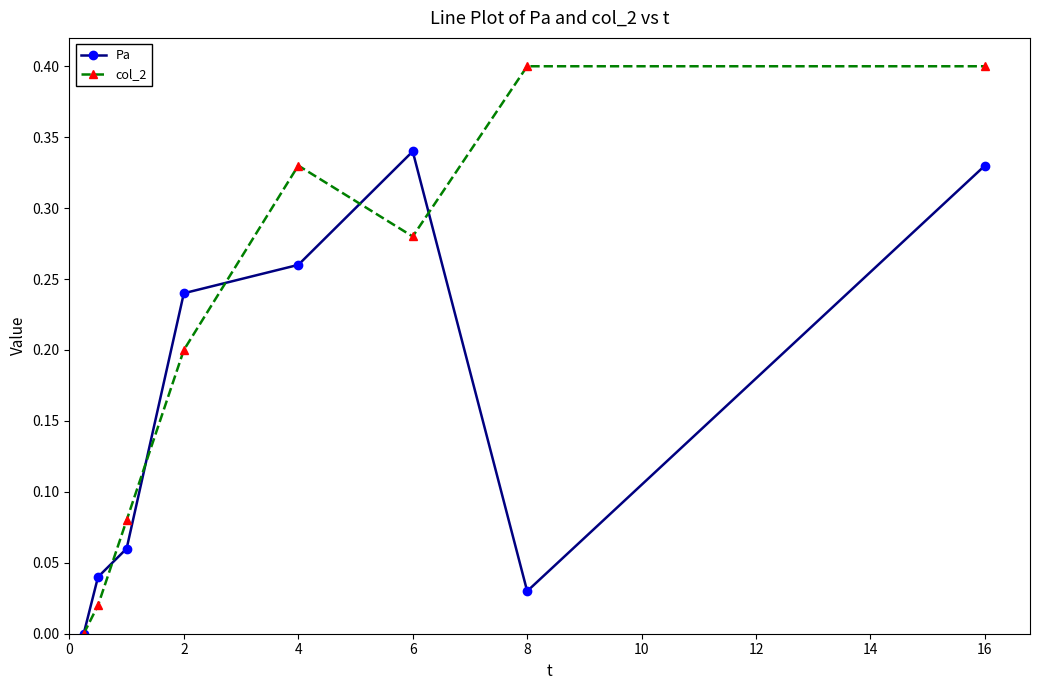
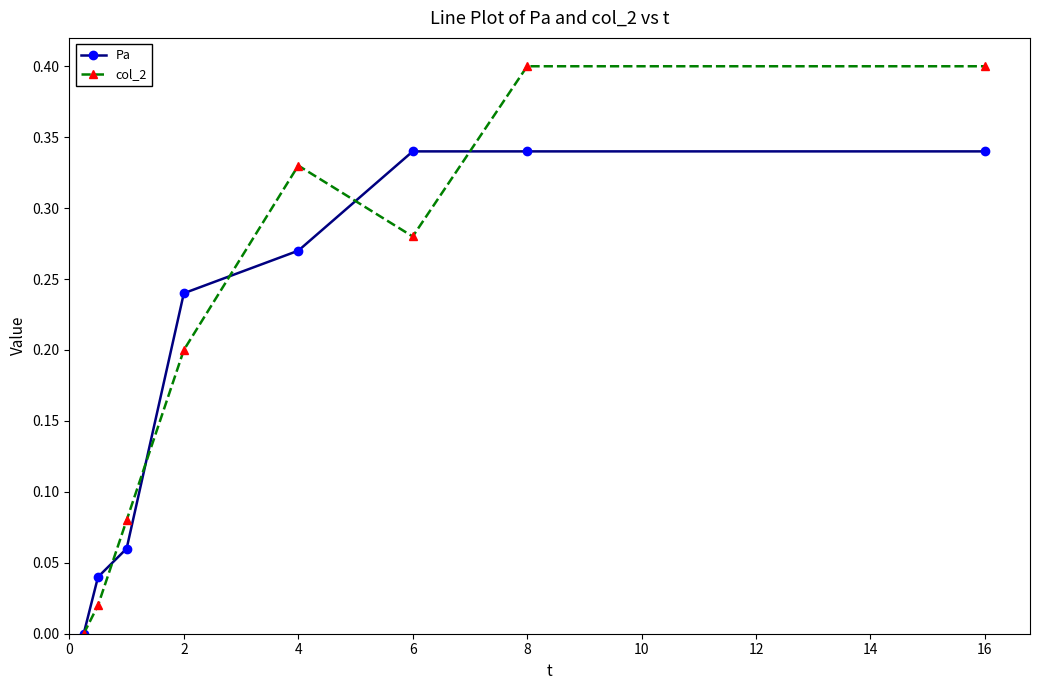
  {
    "Pa": {
      "2": 0.24,
-     "4": 0.26,
+     "4": 0.27,
      "6": 0.34,
-     "8": 0.03,
-     "16": 0.33
+     "8": 0.34,
+     "16": 0.34
    },
    "col_2": {
      "2": 0.20,
      "4": 0.33,
      "6": 0.28,
      "8": 0.40,
      "16": 0.40
    }
  }
